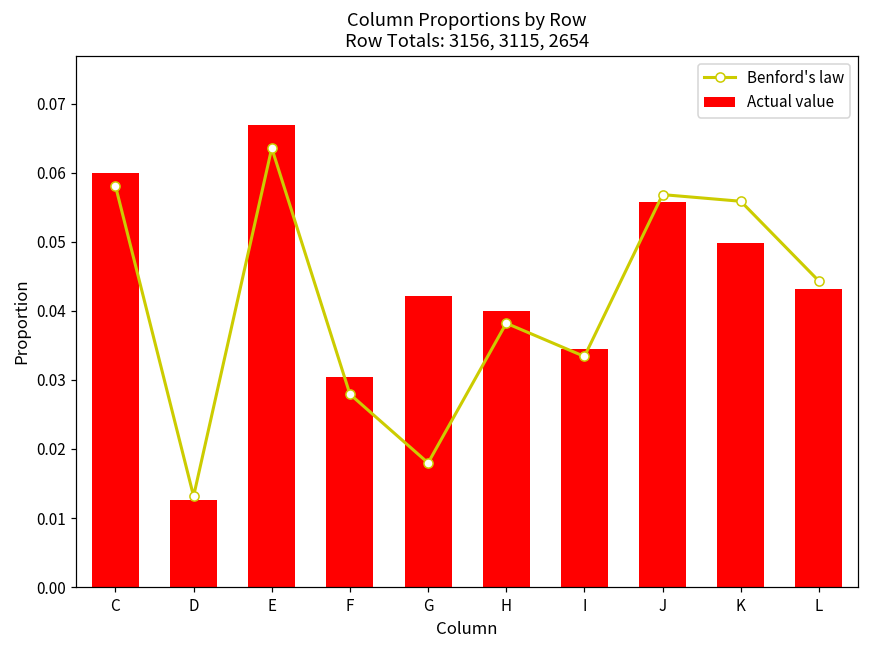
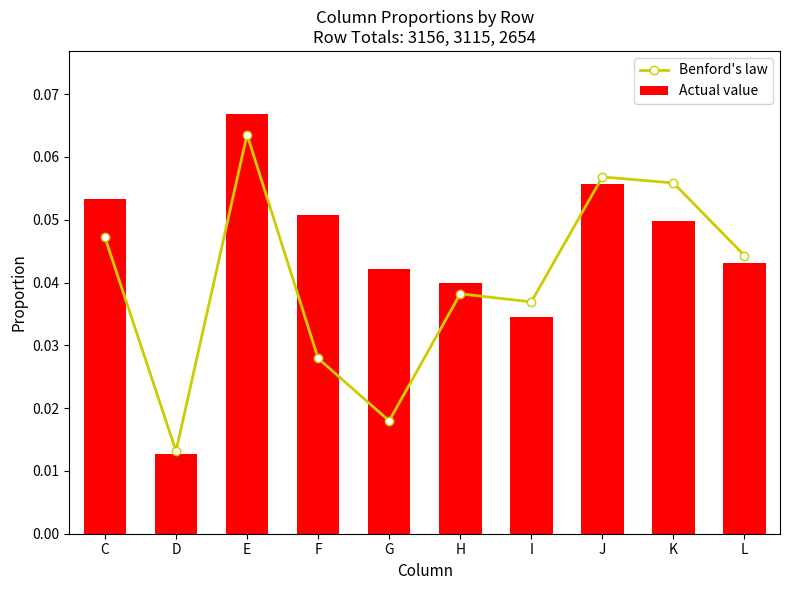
  {
    "Benford's law": {
-     "C": 0.058,
+     "C": 0.047,
      "D": 0.013,
      "E": 0.064,
      "F": 0.028,
      "G": 0.018,
      "H": 0.038,
-     "I": 0.033,
+     "I": 0.037,
      "J": 0.057,
      "K": 0.056,
      "L": 0.044
    },
    "Actual value": {
-     "C": 0.060,
+     "C": 0.053,
      "D": 0.013,
      "E": 0.067,
-     "F": 0.030,
+     "F": 0.051,
      "G": 0.042,
      "H": 0.040,
      "I": 0.035,
      "J": 0.056,
      "K": 0.050,
      "L": 0.043
    }
  }
